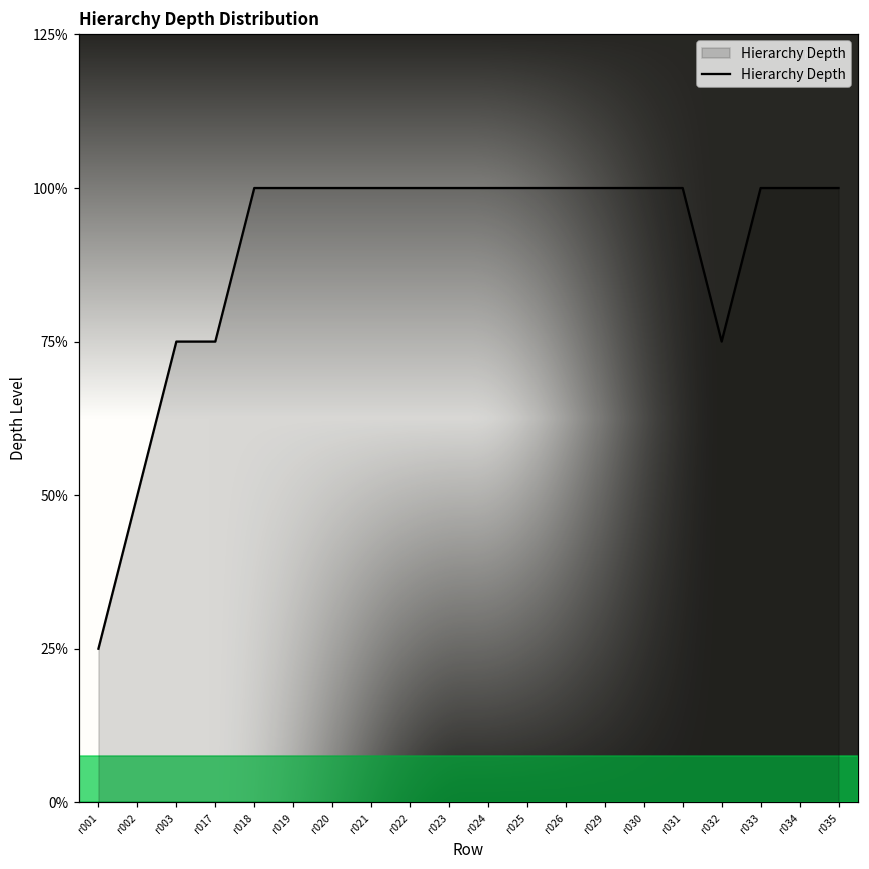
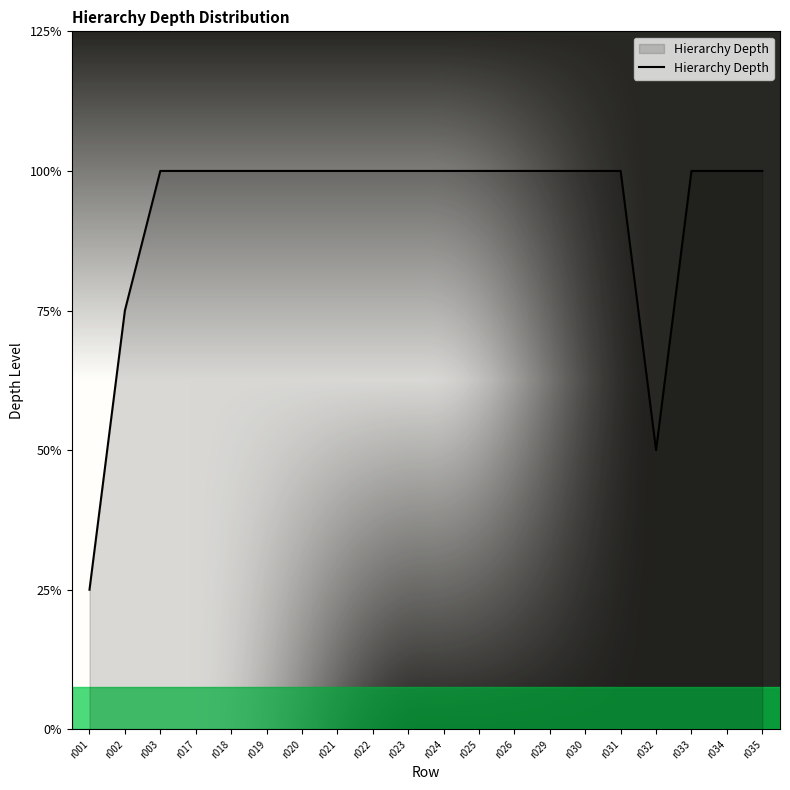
  {
    "r001": "25%",
-   "r002": "50%",
-   "r003": "75%",
-   "r017": "75%",
+   "r002": "75%",
+   "r003": "100%",
+   "r017": "100%",
    "r018": "100%",
    "r019": "100%",
    "r020": "100%",
    "r021": "100%",
    "r022": "100%",
    "r023": "100%",
    "r024": "100%",
    "r025": "100%",
    "r026": "100%",
    "r029": "100%",
    "r030": "100%",
    "r031": "100%",
-   "r032": "75%",
+   "r032": "50%",
    "r033": "100%",
    "r034": "100%",
    "r035": "100%"
  }
